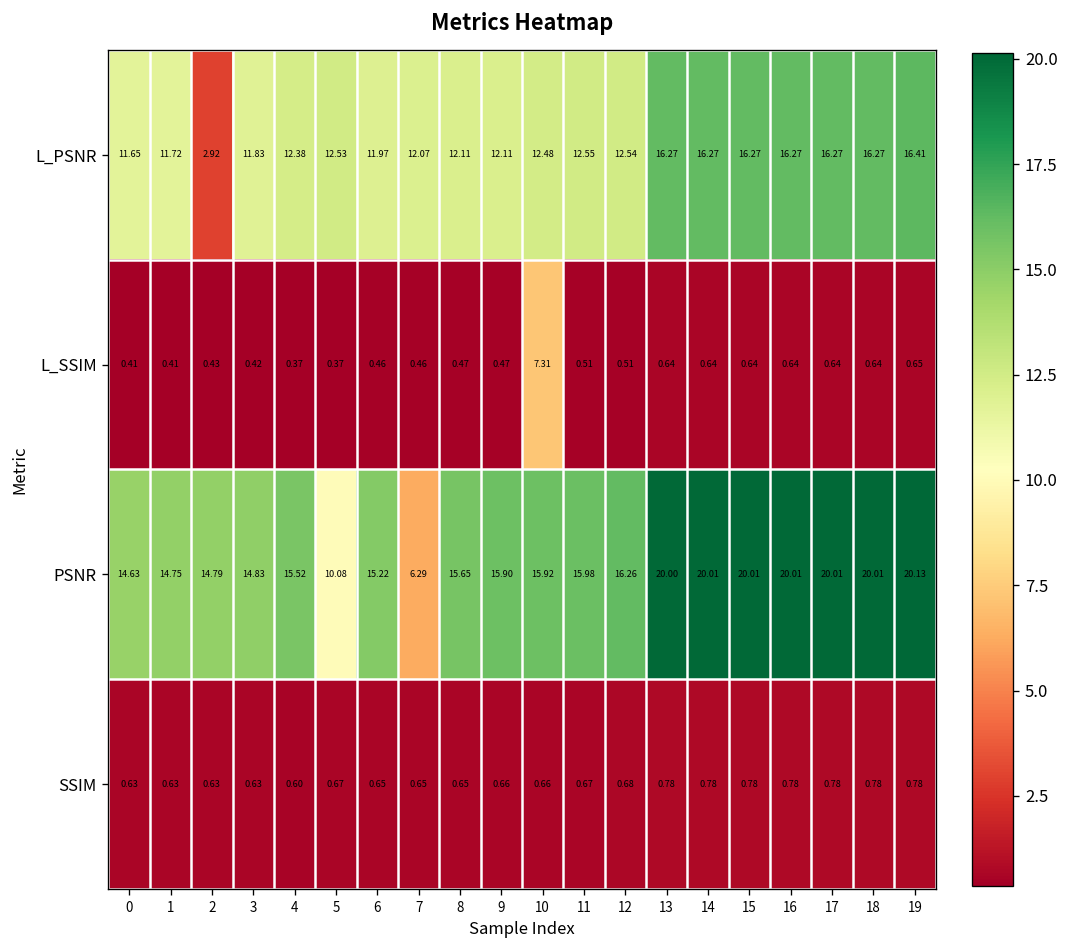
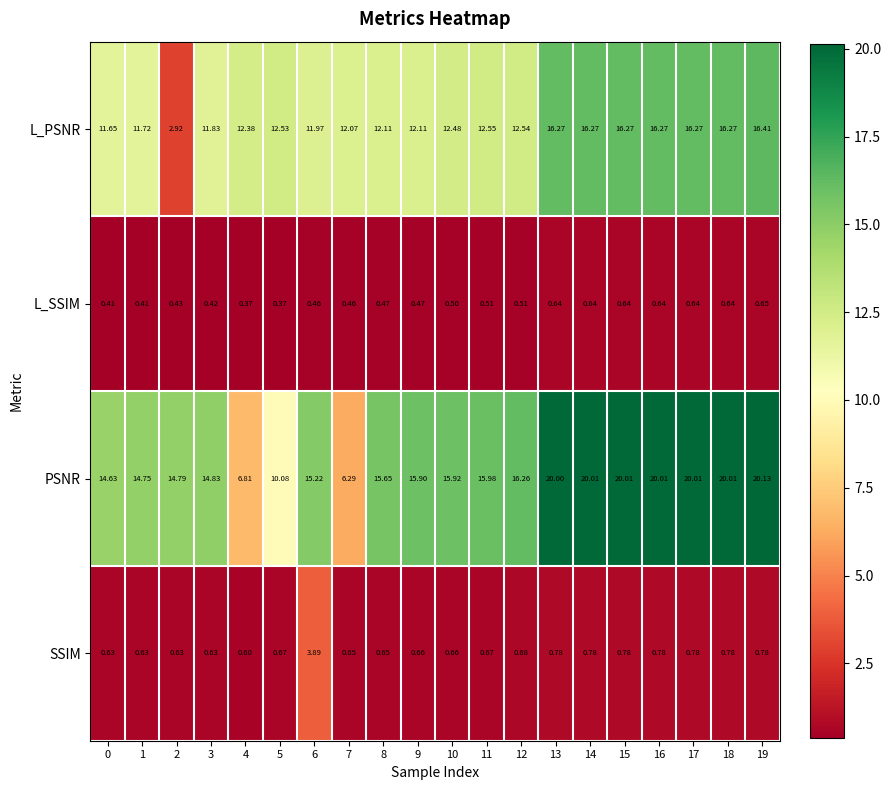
  {
    "L_PSNR": {
      "0": 11.65,
      "1": 11.72,
      "2": 2.92,
      "3": 11.83,
      "4": 12.38,
      "5": 12.53,
      "6": 11.97,
      "7": 12.07,
      "8": 12.11,
      "9": 12.11,
      "10": 12.48,
      "11": 12.55,
      "12": 12.54,
      "13": 16.27,
      "14": 16.27,
      "15": 16.27,
      "16": 16.27,
      "17": 16.27,
      "18": 16.27,
      "19": 16.41
    },
    "L_SSIM": {
      "0": 0.41,
      "1": 0.41,
      "2": 0.43,
      "3": 0.42,
      "4": 0.37,
      "5": 0.37,
      "6": 0.46,
      "7": 0.46,
      "8": 0.47,
      "9": 0.47,
-     "10": 7.31,
+     "10": 0.50,
      "11": 0.51,
      "12": 0.51,
      "13": 0.64,
      "14": 0.64,
      "15": 0.64,
      "16": 0.64,
      "17": 0.64,
      "18": 0.64,
      "19": 0.65
    },
    "PSNR": {
      "0": 14.63,
      "1": 14.75,
      "2": 14.79,
      "3": 14.83,
-     "4": 15.52,
+     "4": 6.81,
      "5": 10.08,
      "6": 15.22,
      "7": 6.29,
      "8": 15.65,
      "9": 15.90,
      "10": 15.92,
      "11": 15.98,
      "12": 16.26,
      "13": 20.00,
      "14": 20.01,
      "15": 20.01,
      "16": 20.01,
      "17": 20.01,
      "18": 20.01,
      "19": 20.13
    },
    "SSIM": {
      "0": 0.63,
      "1": 0.63,
      "2": 0.63,
      "3": 0.63,
      "4": 0.60,
      "5": 0.67,
-     "6": 0.65,
+     "6": 3.89,
      "7": 0.65,
      "8": 0.65,
      "9": 0.66,
      "10": 0.66,
      "11": 0.67,
      "12": 0.68,
      "13": 0.78,
      "14": 0.78,
      "15": 0.78,
      "16": 0.78,
      "17": 0.78,
      "18": 0.78,
      "19": 0.78
    }
  }
